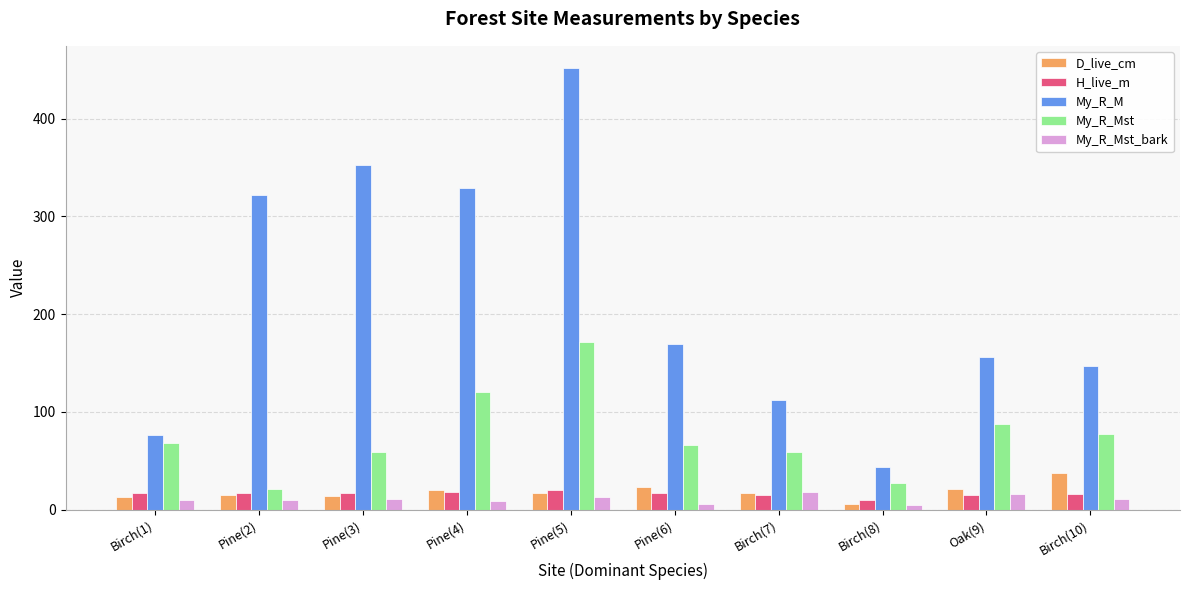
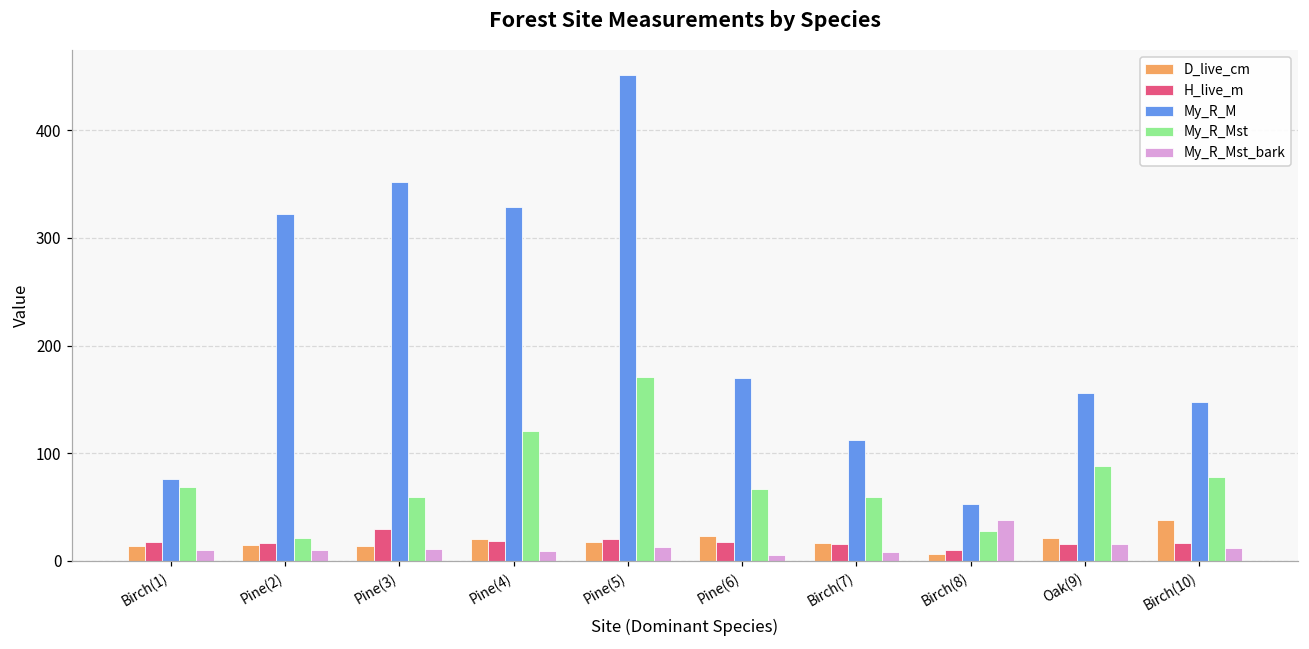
  {
    "D_live_cm": {
      "Birch(1)": 10,
      "Pine(2)": 20,
      "Pine(3)": 10,
      "Pine(4)": 20,
      "Pine(5)": 20,
      "Pine(6)": 20,
      "Birch(7)": 20,
      "Birch(8)": 10,
      "Oak(9)": 20,
      "Birch(10)": 40
    },
    "H_live_m": {
      "Birch(1)": 20,
      "Pine(2)": 20,
-     "Pine(3)": 20,
+     "Pine(3)": 30,
      "Pine(4)": 20,
      "Pine(5)": 20,
      "Pine(6)": 20,
      "Birch(7)": 20,
      "Birch(8)": 10,
      "Oak(9)": 20,
      "Birch(10)": 20
    },
    "My_R_M": {
      "Birch(1)": 80,
      "Pine(2)": 320,
      "Pine(3)": 350,
      "Pine(4)": 330,
      "Pine(5)": 450,
      "Pine(6)": 170,
      "Birch(7)": 110,
-     "Birch(8)": 40,
+     "Birch(8)": 50,
      "Oak(9)": 160,
      "Birch(10)": 150
    },
    "My_R_Mst": {
      "Birch(1)": 70,
      "Pine(2)": 20,
      "Pine(3)": 60,
      "Pine(4)": 120,
      "Pine(5)": 170,
      "Pine(6)": 70,
      "Birch(7)": 60,
      "Birch(8)": 30,
      "Oak(9)": 90,
      "Birch(10)": 80
    },
    "My_R_Mst_bark": {
      "Birch(1)": 10,
      "Pine(2)": 10,
      "Pine(3)": 10,
      "Pine(4)": 10,
      "Pine(5)": 10,
      "Pine(6)": 10,
-     "Birch(7)": 20,
-     "Birch(8)": 0,
+     "Birch(7)": 10,
+     "Birch(8)": 40,
      "Oak(9)": 20,
      "Birch(10)": 10
    }
  }
